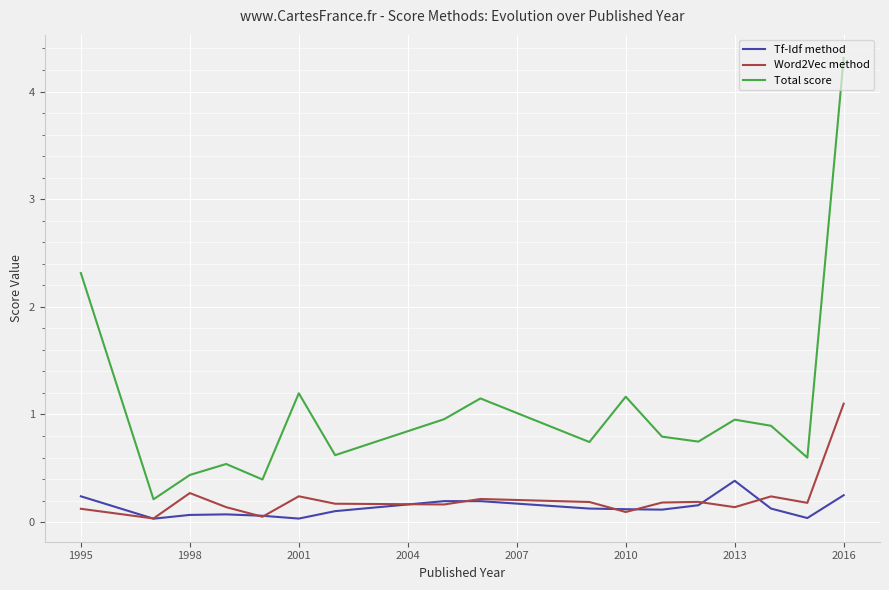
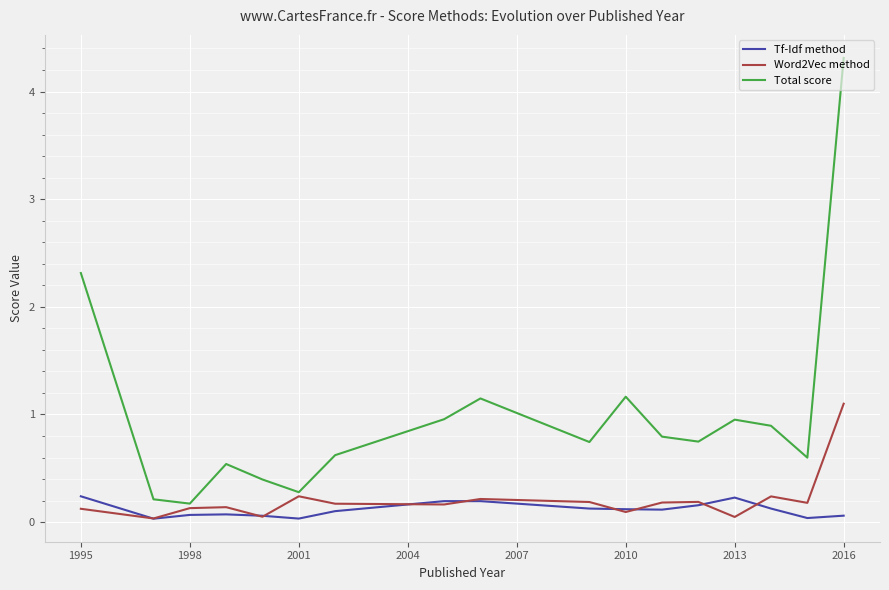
  {
    "Tf-Idf method": {
      "1995": 0.24,
      "1998": 0.07,
      "2001": 0.03,
      "2010": 0.12,
-     "2013": 0.38,
-     "2016": 0.25
+     "2013": 0.23,
+     "2016": 0.06
    },
    "Word2Vec method": {
      "1995": 0.12,
-     "1998": 0.27,
+     "1998": 0.13,
      "2001": 0.24,
      "2010": 0.09,
-     "2013": 0.14,
+     "2013": 0.05,
      "2016": 1.10
    },
    "Total score": {
      "1995": 2.31,
-     "1998": 0.44,
-     "2001": 1.20,
+     "1998": 0.17,
+     "2001": 0.28,
      "2010": 1.17,
      "2013": 0.95
    }
  }
